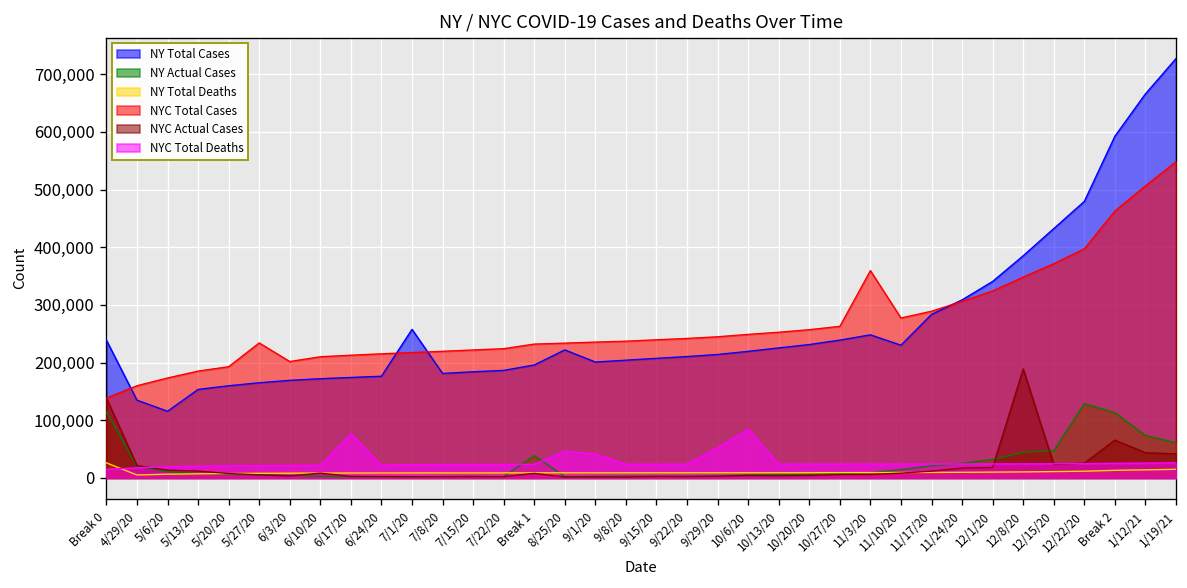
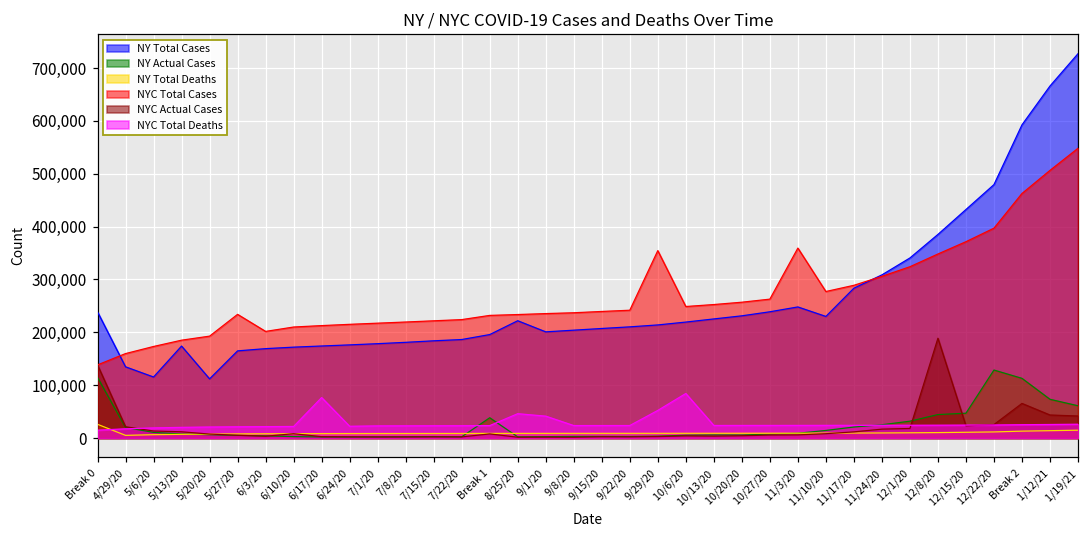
  {
    "NY Total Cases": {
      "Break 0": "240,000",
      "4/29/20": "130,000",
      "5/6/20": "120,000",
-     "5/13/20": "150,000",
-     "5/20/20": "160,000",
+     "5/13/20": "170,000",
+     "5/20/20": "110,000",
      "5/27/20": "160,000",
      "6/3/20": "170,000",
      "6/10/20": "170,000",
      "6/17/20": "170,000",
      "6/24/20": "180,000",
-     "7/1/20": "260,000",
+     "7/1/20": "180,000",
      "7/8/20": "180,000",
      "7/15/20": "180,000",
      "7/22/20": "190,000",
      "Break 1": "200,000",
      "8/25/20": "220,000",
      "9/1/20": "200,000",
      "9/8/20": "200,000",
      "9/15/20": "210,000",
      "9/22/20": "210,000",
      "9/29/20": "210,000",
      "10/6/20": "220,000",
      "10/13/20": "230,000",
      "10/20/20": "230,000",
      "10/27/20": "240,000",
      "11/3/20": "250,000",
      "11/10/20": "230,000",
      "11/17/20": "280,000",
      "12/1/20": "340,000",
      "12/8/20": "390,000",
      "12/15/20": "430,000",
      "12/22/20": "480,000",
      "Break 2": "590,000",
      "1/12/21": "670,000",
      "1/19/21": "730,000"
    },
    "NY Actual Cases": {
      "Break 0": "110,000",
      "6/10/20": "0",
      "Break 1": "40,000",
      "12/1/20": "30,000",
      "12/8/20": "40,000",
      "12/15/20": "50,000",
      "12/22/20": "130,000",
      "Break 2": "110,000",
      "1/12/21": "70,000",
      "1/19/21": "60,000"
    },
    "NY Total Deaths": {
      "Break 0": "30,000",
      "4/29/20": "10,000",
      "6/17/20": "10,000",
      "6/24/20": "10,000",
      "7/1/20": "10,000",
      "7/8/20": "10,000",
      "7/15/20": "10,000",
      "7/22/20": "10,000",
      "8/25/20": "10,000",
      "9/1/20": "10,000",
      "9/8/20": "10,000",
      "9/15/20": "10,000",
      "9/22/20": "10,000",
      "9/29/20": "10,000",
      "11/24/20": "10,000",
      "12/1/20": "10,000",
      "12/8/20": "10,000",
      "12/15/20": "10,000",
      "12/22/20": "10,000",
      "Break 2": "10,000",
      "1/12/21": "10,000",
      "1/19/21": "10,000"
    },
    "NYC Total Cases": {
      "4/29/20": "160,000",
      "5/6/20": "170,000",
      "5/13/20": "190,000",
      "5/20/20": "190,000",
      "5/27/20": "230,000",
      "6/3/20": "200,000",
      "6/10/20": "210,000",
      "6/17/20": "210,000",
      "6/24/20": "220,000",
      "7/1/20": "220,000",
      "7/8/20": "220,000",
      "7/15/20": "220,000",
      "7/22/20": "220,000",
      "Break 1": "230,000",
      "8/25/20": "230,000",
      "9/1/20": "240,000",
      "9/8/20": "240,000",
      "9/15/20": "240,000",
      "9/22/20": "240,000",
-     "9/29/20": "240,000",
+     "9/29/20": "350,000",
      "10/6/20": "250,000",
      "10/13/20": "250,000",
      "10/20/20": "260,000",
      "10/27/20": "260,000",
      "11/3/20": "360,000",
      "11/10/20": "280,000",
      "11/17/20": "290,000",
      "12/1/20": "320,000",
      "12/8/20": "350,000",
      "12/15/20": "370,000",
      "12/22/20": "400,000",
      "Break 2": "460,000",
      "1/12/21": "510,000",
      "1/19/21": "550,000"
    },
    "NYC Actual Cases": {
      "11/24/20": "20,000",
      "12/1/20": "20,000",
      "12/8/20": "190,000",
      "Break 2": "70,000",
      "1/12/21": "40,000",
      "1/19/21": "40,000"
    },
    "NYC Total Deaths": {
      "Break 0": "10,000",
      "5/6/20": "20,000",
      "5/13/20": "20,000",
      "5/20/20": "20,000",
      "5/27/20": "20,000",
      "6/3/20": "20,000",
      "6/10/20": "20,000",
      "6/17/20": "80,000",
      "6/24/20": "20,000",
      "7/1/20": "20,000",
      "7/8/20": "20,000",
      "7/15/20": "20,000",
      "7/22/20": "20,000",
      "Break 1": "20,000",
      "8/25/20": "50,000",
      "9/1/20": "40,000",
      "9/8/20": "20,000",
      "9/15/20": "20,000",
      "9/22/20": "20,000",
      "9/29/20": "50,000",
      "10/6/20": "80,000",
      "10/13/20": "20,000",
      "10/20/20": "20,000",
      "10/27/20": "20,000",
      "11/3/20": "20,000",
      "11/10/20": "20,000",
      "12/1/20": "20,000",
      "12/8/20": "20,000",
      "Break 2": "30,000",
      "1/12/21": "30,000",
      "1/19/21": "30,000"
    }
  }
